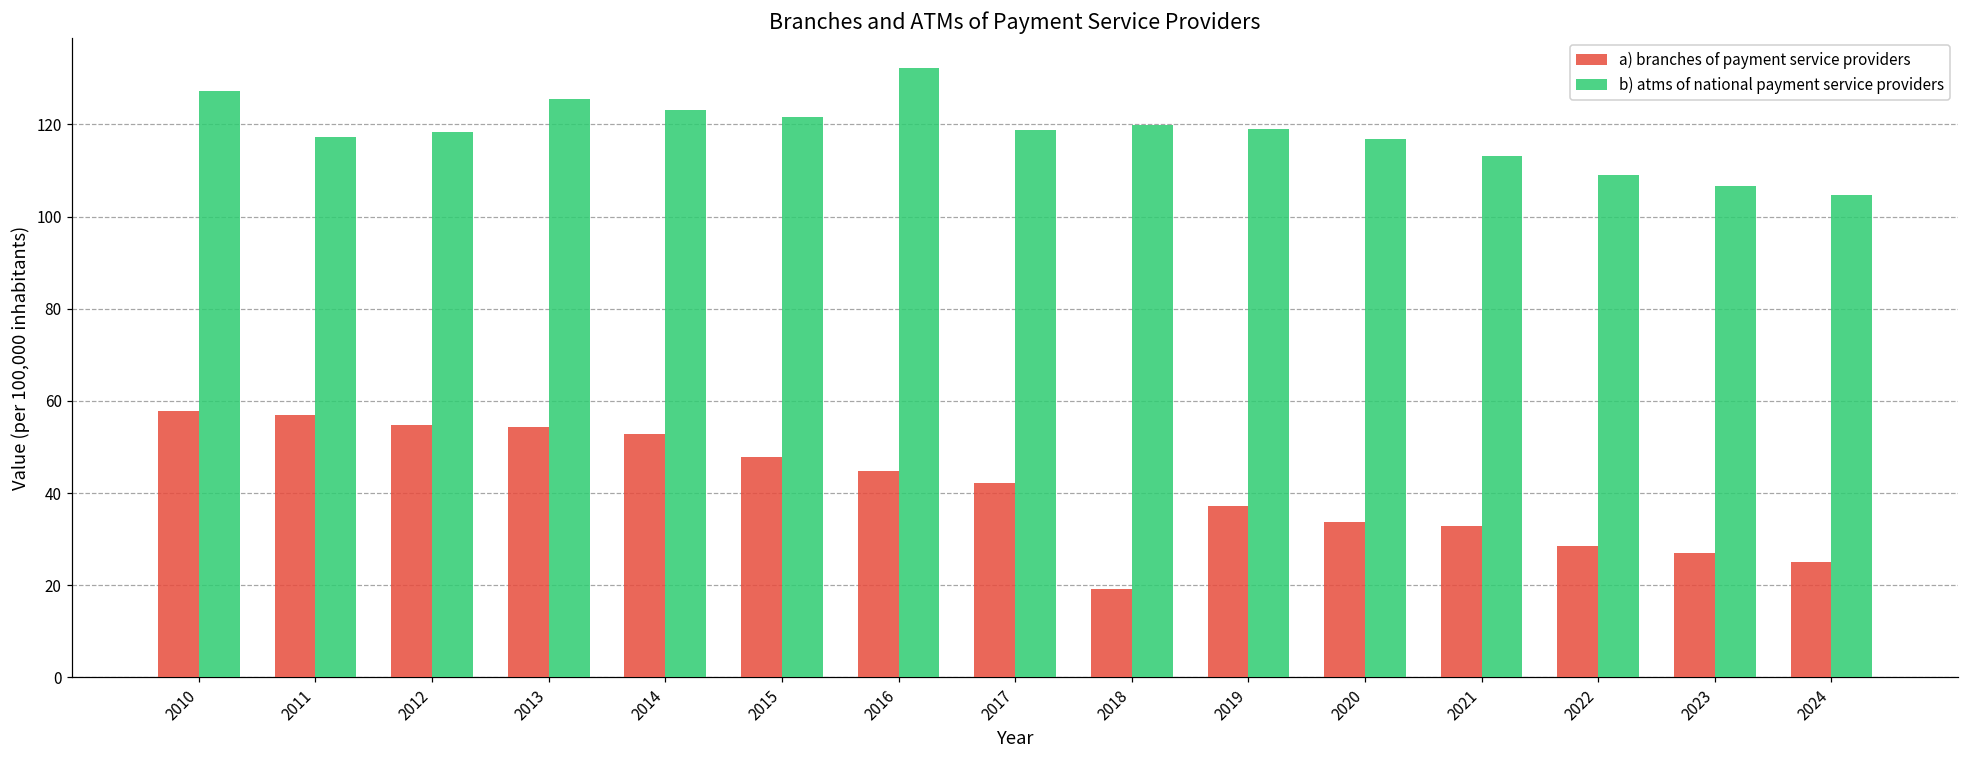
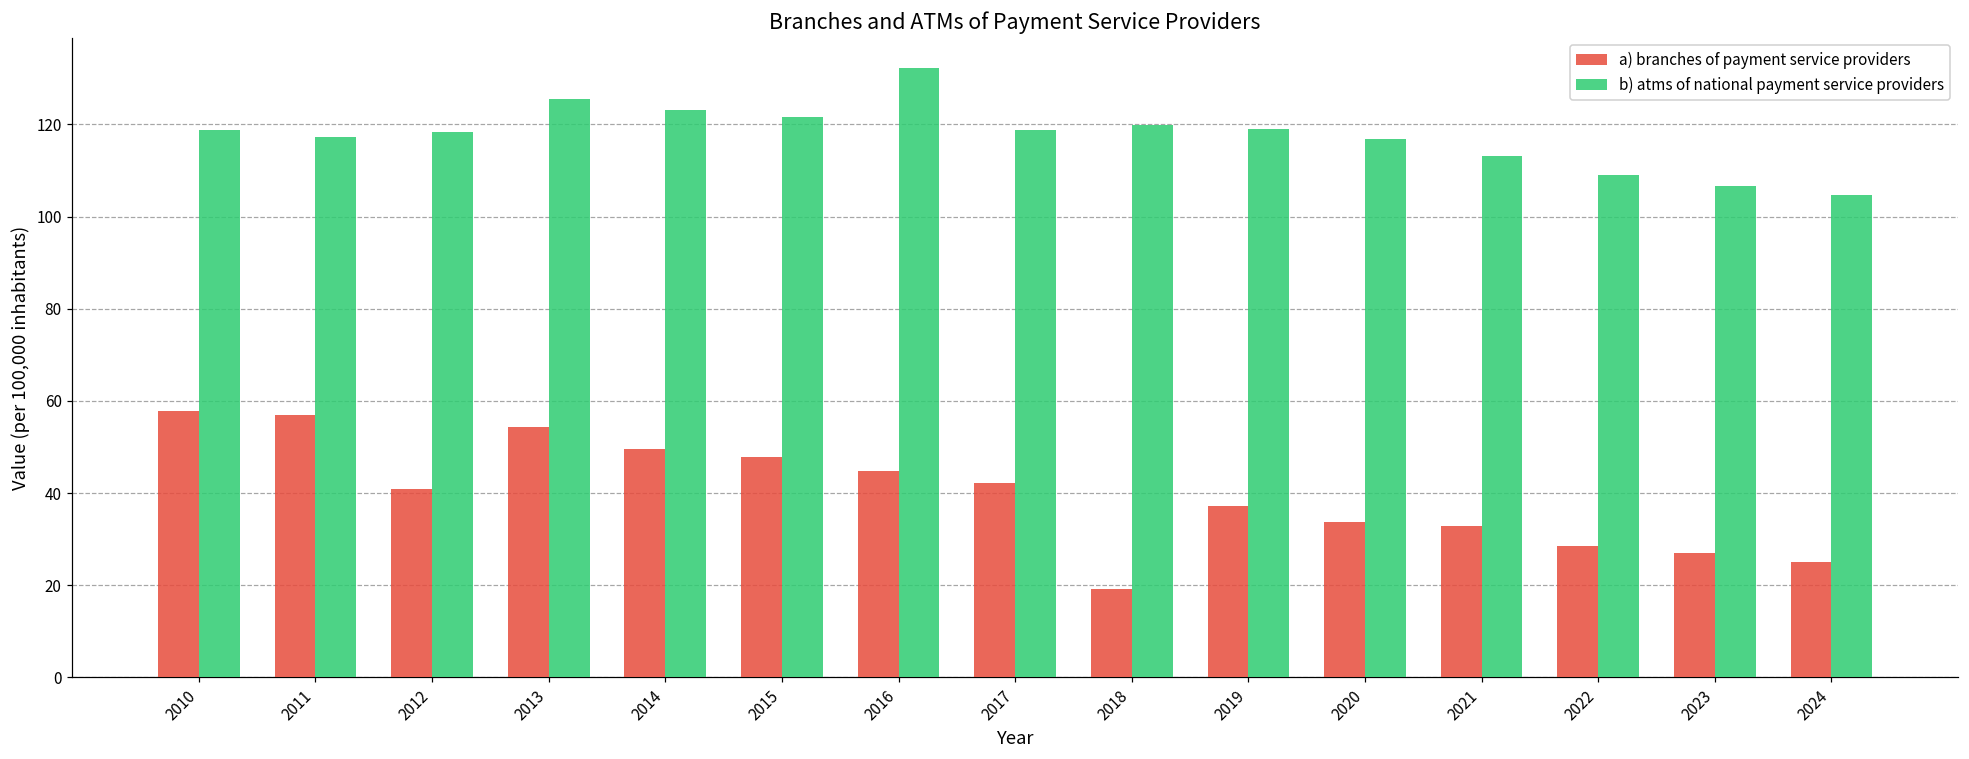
  {
    "a) branches of payment service providers": {
      "2010": 58,
      "2011": 57,
-     "2012": 55,
+     "2012": 41,
      "2013": 54,
-     "2014": 53,
+     "2014": 50,
      "2015": 48,
      "2016": 45,
      "2017": 42,
      "2018": 19,
      "2019": 37,
      "2020": 34,
      "2021": 33,
      "2022": 29,
      "2023": 27,
      "2024": 25
    },
    "b) atms of national payment service providers": {
-     "2010": 127,
+     "2010": 119,
      "2011": 117,
      "2012": 118,
      "2013": 126,
      "2014": 123,
      "2015": 122,
      "2016": 132,
      "2017": 119,
      "2018": 120,
      "2019": 119,
      "2020": 117,
      "2021": 113,
      "2022": 109,
      "2023": 107,
      "2024": 105
    }
  }
